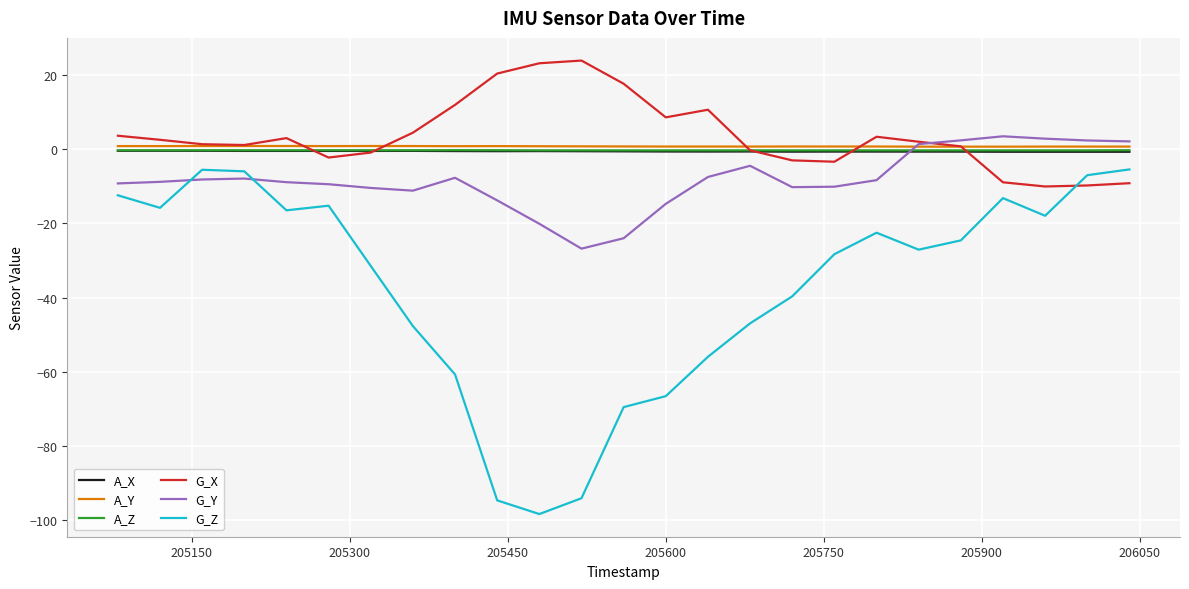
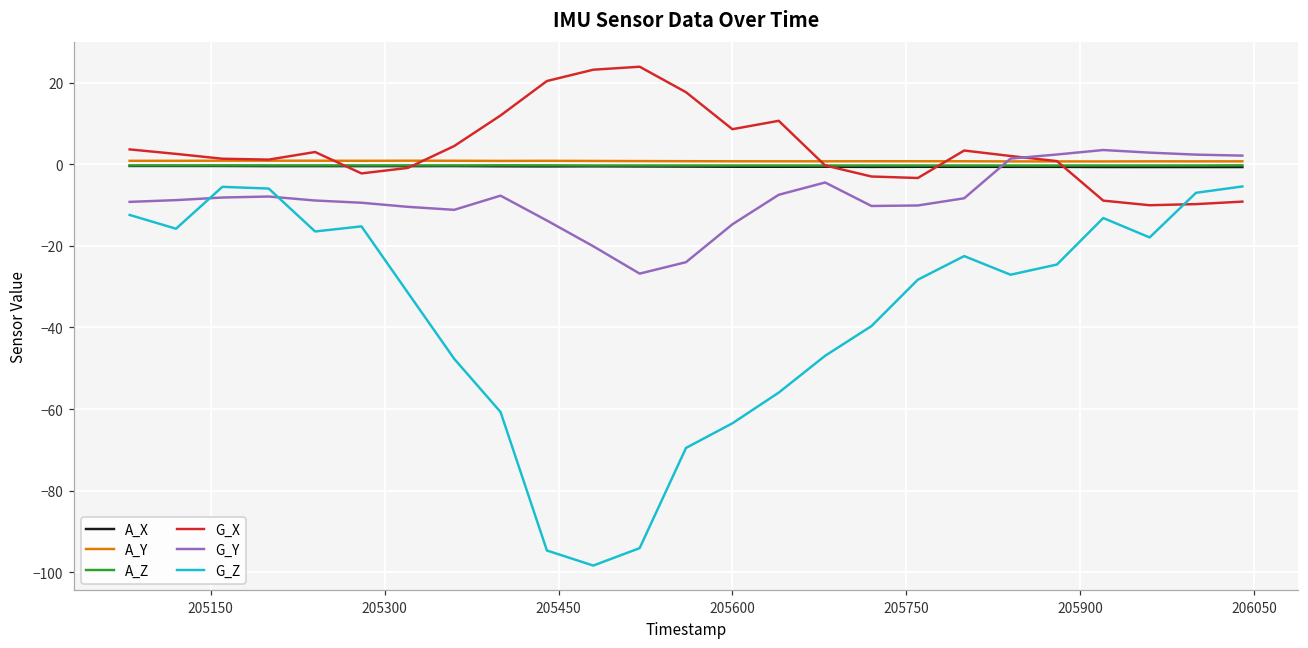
  {
    "A_Y": {
      "205600": 1
    },
    "G_X": {
      "205600": 9
    },
    "G_Y": {
      "205600": -15
    },
    "G_Z": {
-     "205600": -67
+     "205600": -64
    }
  }
